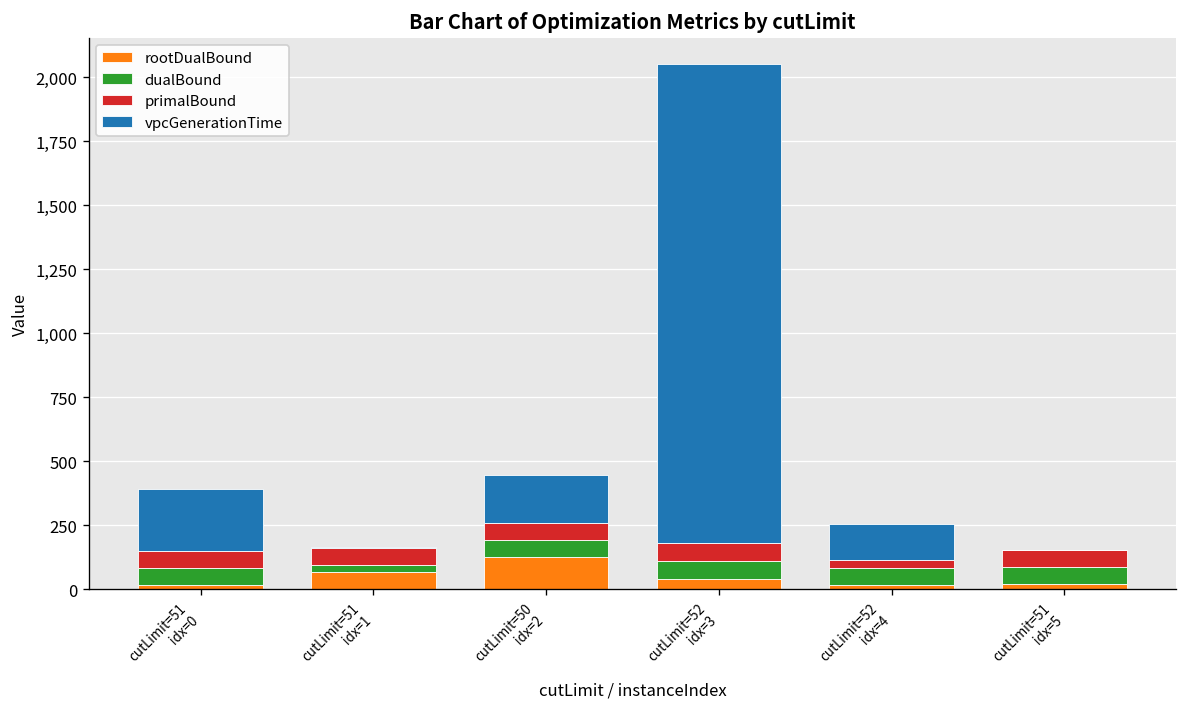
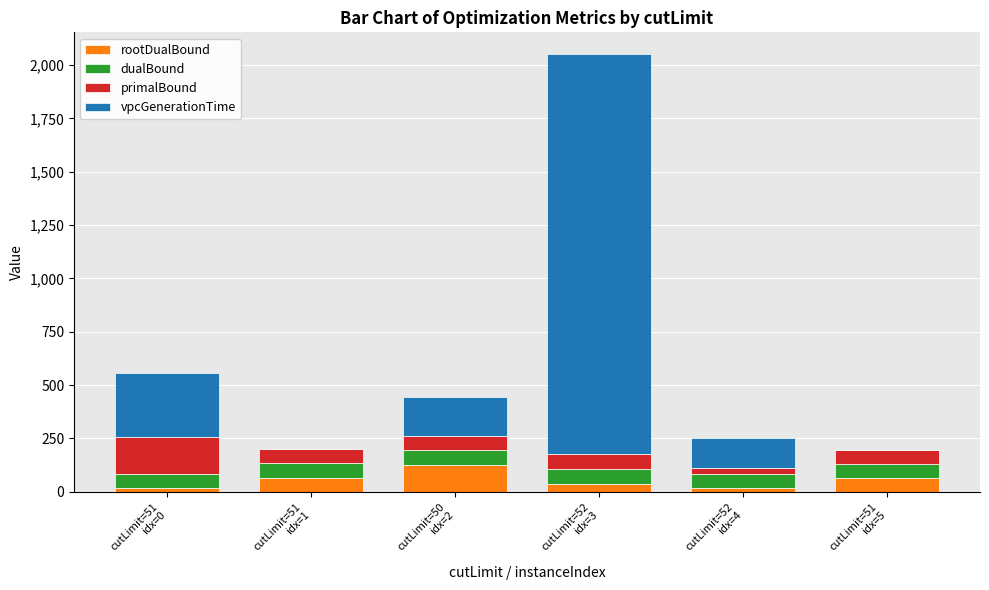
  {
    "rootDualBound": {
      "cutLimit=51 idx=0": "20",
      "cutLimit=51 idx=1": "70",
      "cutLimit=50 idx=2": "130",
      "cutLimit=52 idx=3": "40",
      "cutLimit=52 idx=4": "20",
-     "cutLimit=51 idx=5": "20"
+     "cutLimit=51 idx=5": "60"
    },
    "dualBound": {
      "cutLimit=51 idx=0": "70",
-     "cutLimit=51 idx=1": "30",
+     "cutLimit=51 idx=1": "70",
      "cutLimit=50 idx=2": "70",
      "cutLimit=52 idx=3": "70",
      "cutLimit=52 idx=4": "70",
      "cutLimit=51 idx=5": "70"
    },
    "primalBound": {
-     "cutLimit=51 idx=0": "70",
+     "cutLimit=51 idx=0": "170",
      "cutLimit=51 idx=1": "70",
      "cutLimit=50 idx=2": "70",
      "cutLimit=52 idx=3": "70",
      "cutLimit=52 idx=4": "30",
      "cutLimit=51 idx=5": "70"
    },
    "vpcGenerationTime": {
-     "cutLimit=51 idx=0": "240",
+     "cutLimit=51 idx=0": "300",
      "cutLimit=50 idx=2": "180",
      "cutLimit=52 idx=3": "1,870",
      "cutLimit=52 idx=4": "140"
    }
  }
